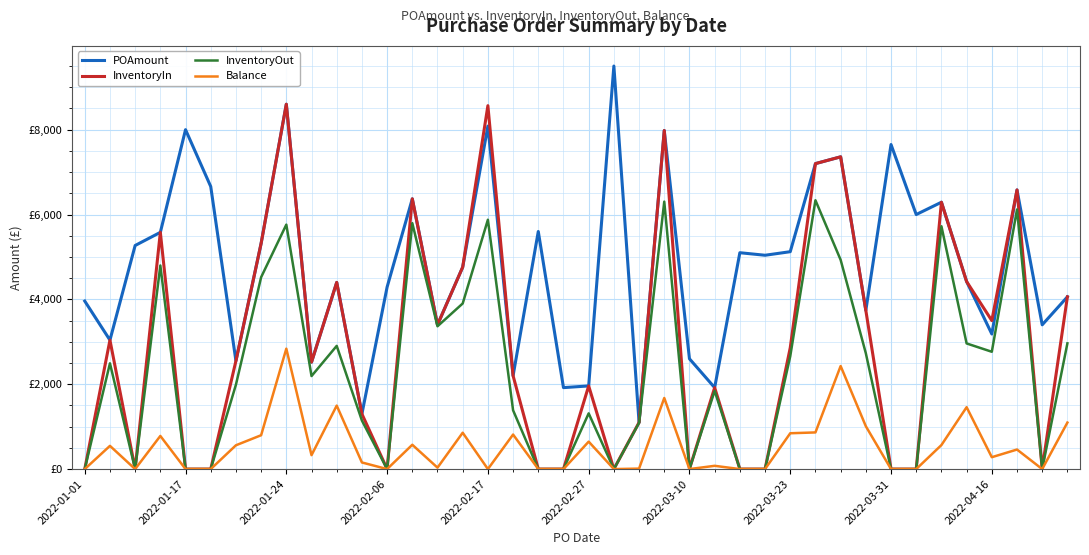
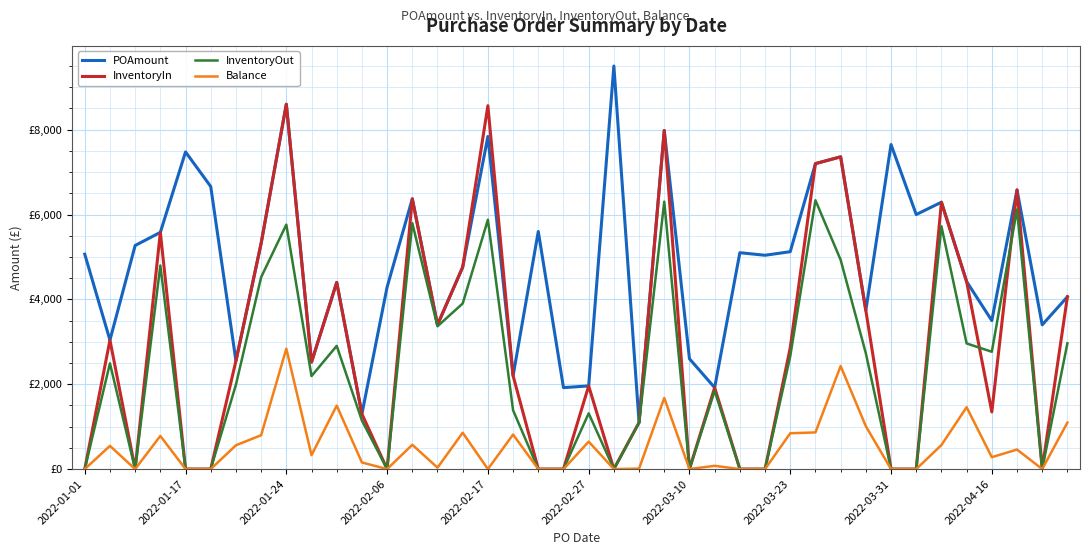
  {
    "POAmount": {
-     "2022-01-01": "£4,000",
-     "2022-01-17": "£8,000",
+     "2022-01-01": "£5,100",
+     "2022-01-17": "£7,500",
      "2022-02-06": "£4,300",
-     "2022-02-17": "£8,100",
+     "2022-02-17": "£7,800",
      "2022-03-10": "£2,600",
      "2022-03-23": "£5,100",
      "2022-03-31": "£7,700",
-     "2022-04-16": "£3,200"
+     "2022-04-16": "£3,500"
    },
    "InventoryIn": {
      "2022-02-17": "£8,600",
      "2022-03-23": "£2,900",
-     "2022-04-16": "£3,500"
+     "2022-04-16": "£1,300"
    },
    "InventoryOut": {
      "2022-01-24": "£5,800",
      "2022-02-17": "£5,900",
      "2022-02-27": "£1,300",
      "2022-03-23": "£2,700",
      "2022-04-16": "£2,800"
    },
    "Balance": {
      "2022-01-24": "£2,800",
      "2022-02-17": "£0",
      "2022-02-27": "£600",
      "2022-03-23": "£800",
      "2022-04-16": "£300"
    }
  }
